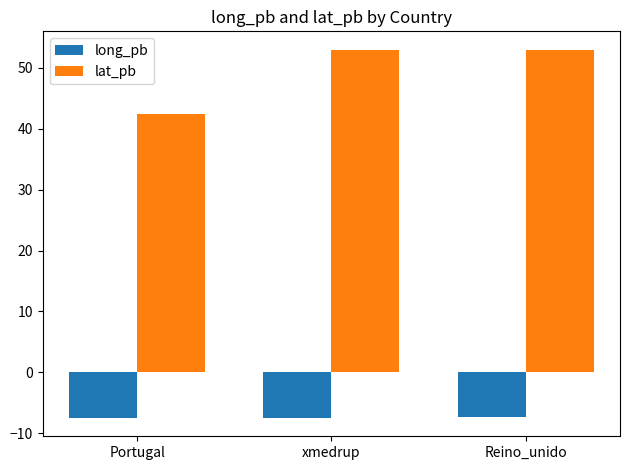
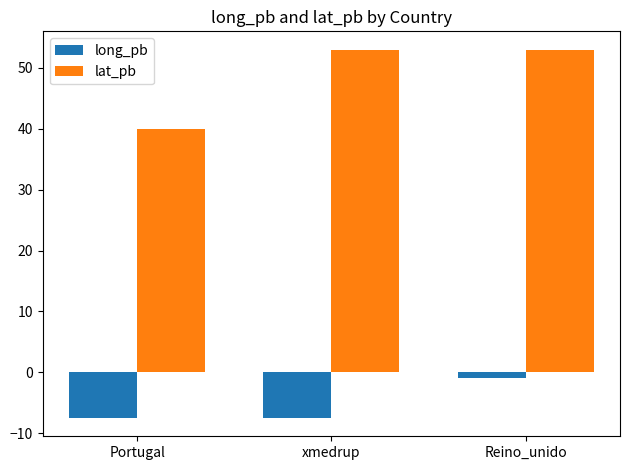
  {
    "long_pb": {
      "Portugal": -8,
      "xmedrup": -8,
-     "Reino_unido": -7
+     "Reino_unido": -1
    },
    "lat_pb": {
-     "Portugal": 43,
+     "Portugal": 40,
      "xmedrup": 53,
      "Reino_unido": 53
    }
  }
